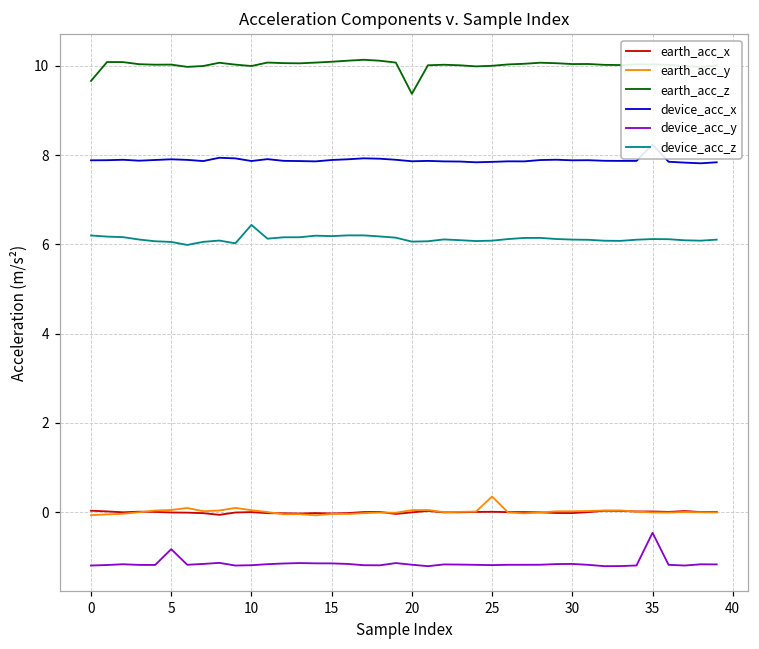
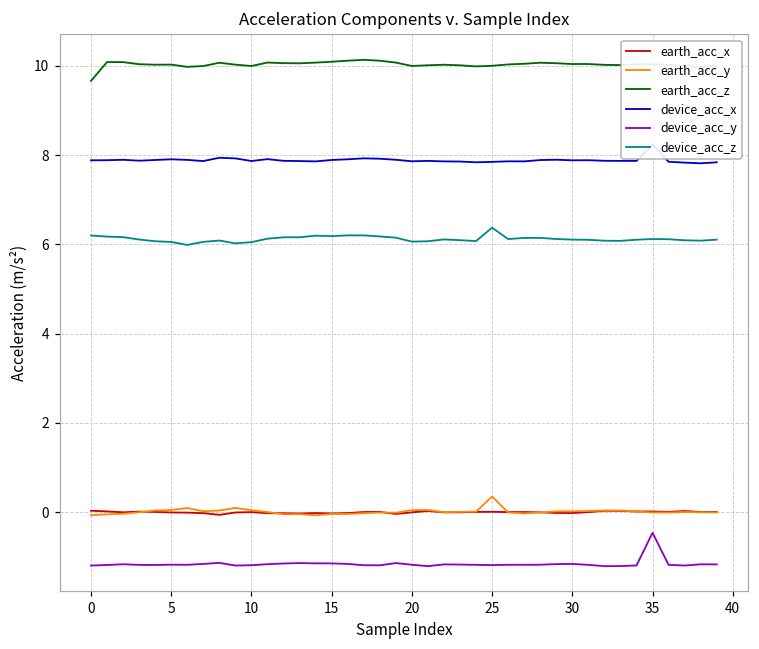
  {
    "earth_acc_x": {
      "0": 0.0,
      "25": 0.0
    },
    "earth_acc_y": {
      "0": -0.1,
      "25": 0.4
    },
    "earth_acc_z": {
      "0": 9.7,
      "5": 10.0,
      "10": 10.0,
      "15": 10.1,
-     "20": 9.4,
+     "20": 10.0,
      "25": 10.0,
      "30": 10.0
    },
    "device_acc_x": {
      "0": 7.9,
      "5": 7.9,
      "10": 7.9,
      "15": 7.9,
      "20": 7.9,
      "25": 7.8,
      "30": 7.9
    },
    "device_acc_y": {
      "0": -1.2,
-     "5": -0.8,
+     "5": -1.2,
      "10": -1.2,
      "15": -1.1,
      "20": -1.2,
      "25": -1.2,
      "30": -1.2,
      "35": -0.5
    },
    "device_acc_z": {
      "0": 6.2,
      "5": 6.1,
-     "10": 6.4,
+     "10": 6.0,
      "15": 6.2,
      "20": 6.1,
-     "25": 6.1,
+     "25": 6.4,
      "30": 6.1,
      "35": 6.1
    }
  }
